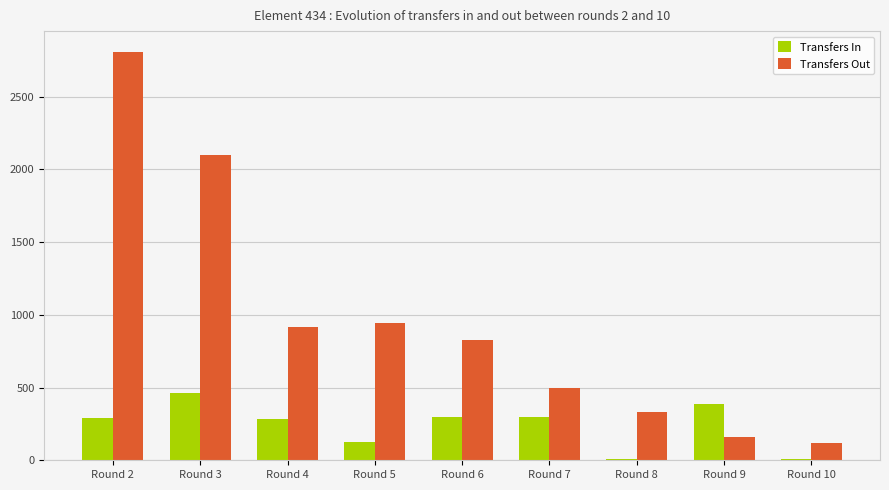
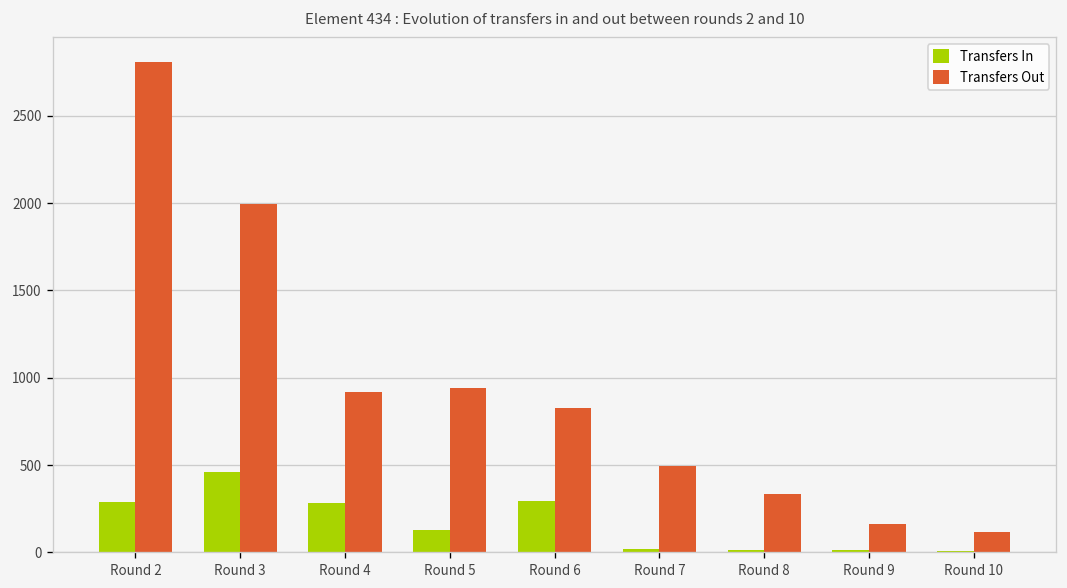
  {
    "Transfers In": {
      "Round 2": 290,
      "Round 3": 460,
      "Round 4": 280,
      "Round 5": 130,
      "Round 6": 290,
-     "Round 7": 300,
-     "Round 9": 390
+     "Round 7": 20,
+     "Round 9": 10
    },
    "Transfers Out": {
      "Round 2": 2810,
-     "Round 3": 2100,
+     "Round 3": 1990,
      "Round 4": 920,
      "Round 5": 940,
      "Round 6": 830,
      "Round 7": 490,
      "Round 8": 330,
      "Round 9": 160,
      "Round 10": 120
    }
  }
